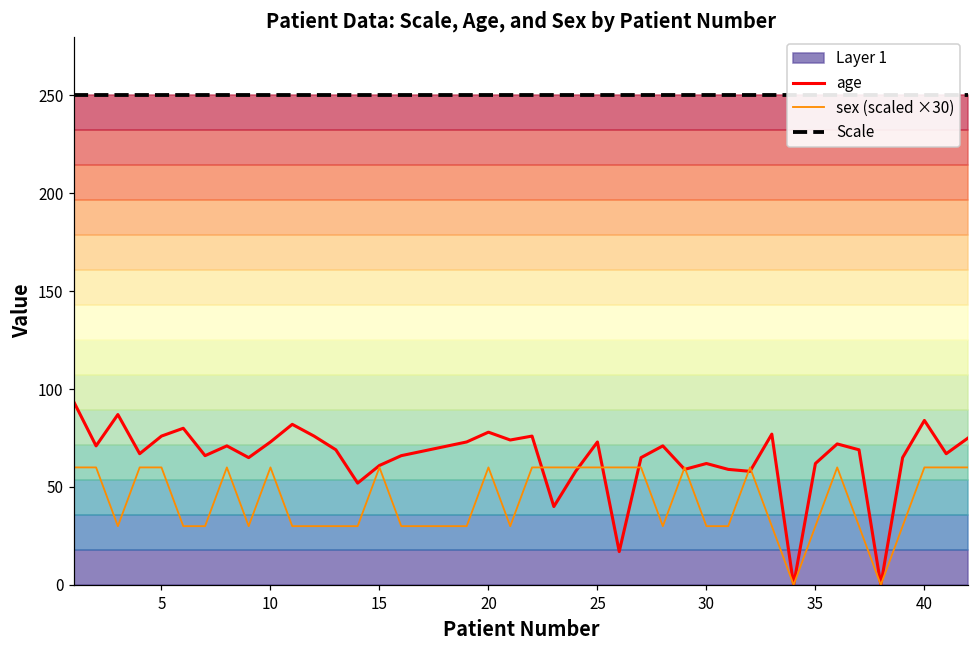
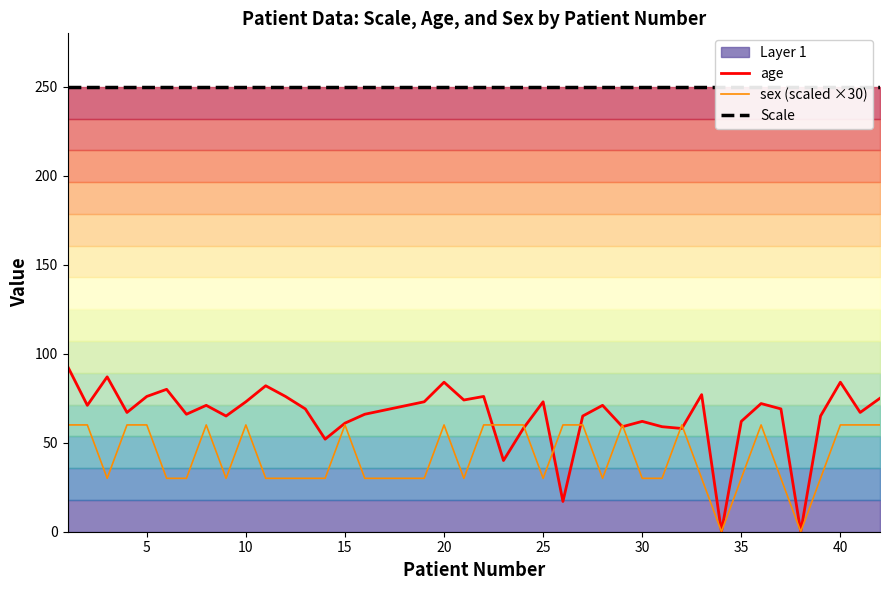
  {
    "age": {
      "5": 76,
      "10": 73,
-     "20": 78,
+     "20": 84,
      "25": 73,
      "30": 62,
      "35": 62,
      "40": 84
    },
    "sex (scaled ×30)": {
      "5": 60,
      "10": 60,
      "20": 60,
-     "25": 60,
+     "25": 30,
      "30": 30,
      "35": 30,
      "40": 60
    },
    "Scale": {
      "5": 250,
      "10": 250,
      "15": 250,
      "20": 250,
      "25": 250,
      "30": 250
    }
  }
